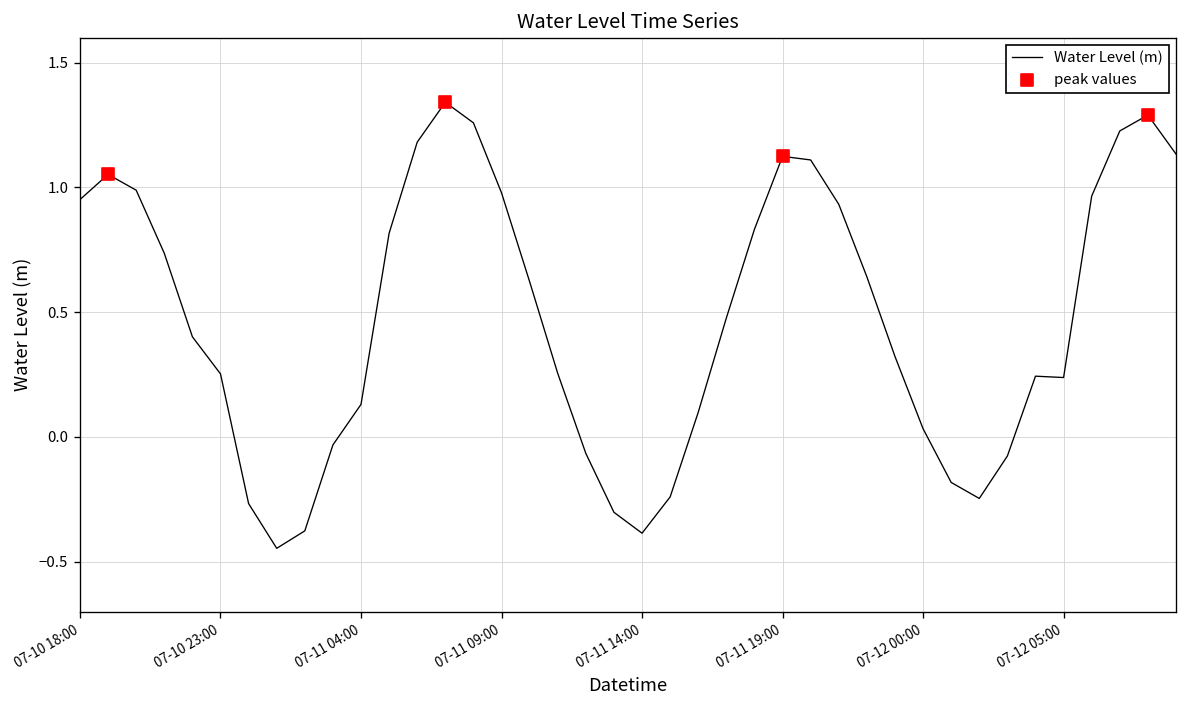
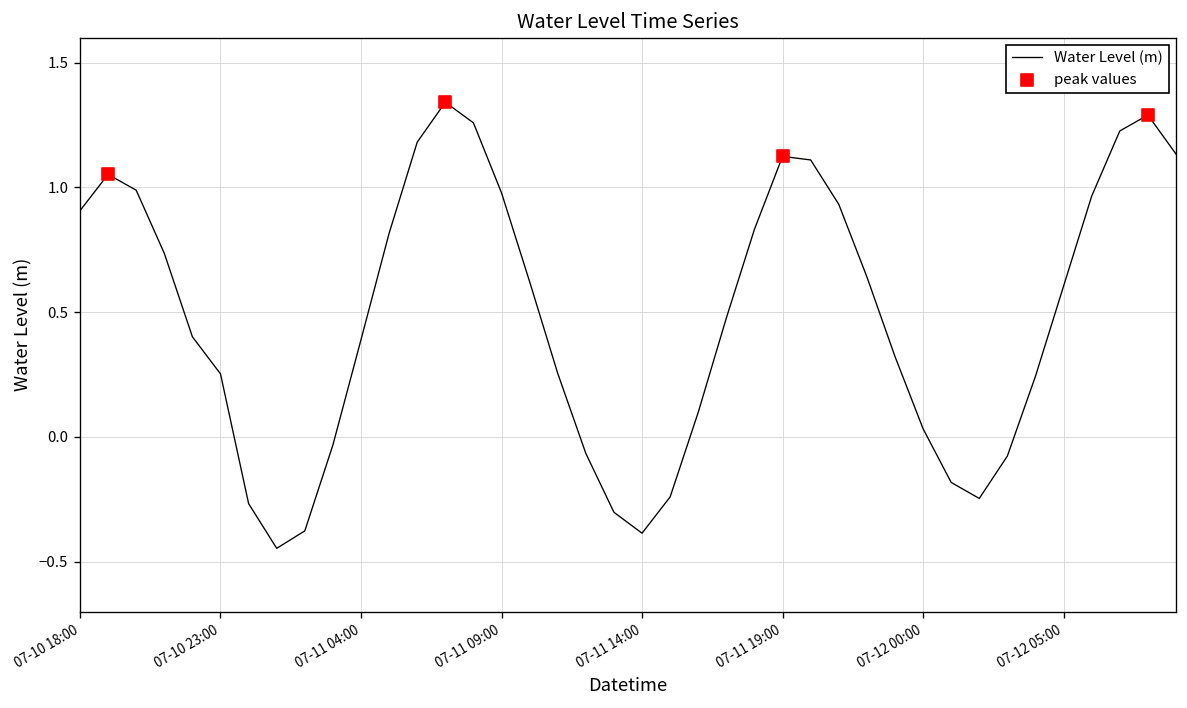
  {
    "Water Level (m)": {
-     "07-10 18:00": 0.95,
+     "07-10 18:00": 0.91,
      "07-10 23:00": 0.25,
-     "07-11 04:00": 0.13,
+     "07-11 04:00": 0.39,
      "07-11 09:00": 0.98,
      "07-11 14:00": -0.39,
      "07-12 00:00": 0.03,
-     "07-12 05:00": 0.24
+     "07-12 05:00": 0.60
    }
  }
